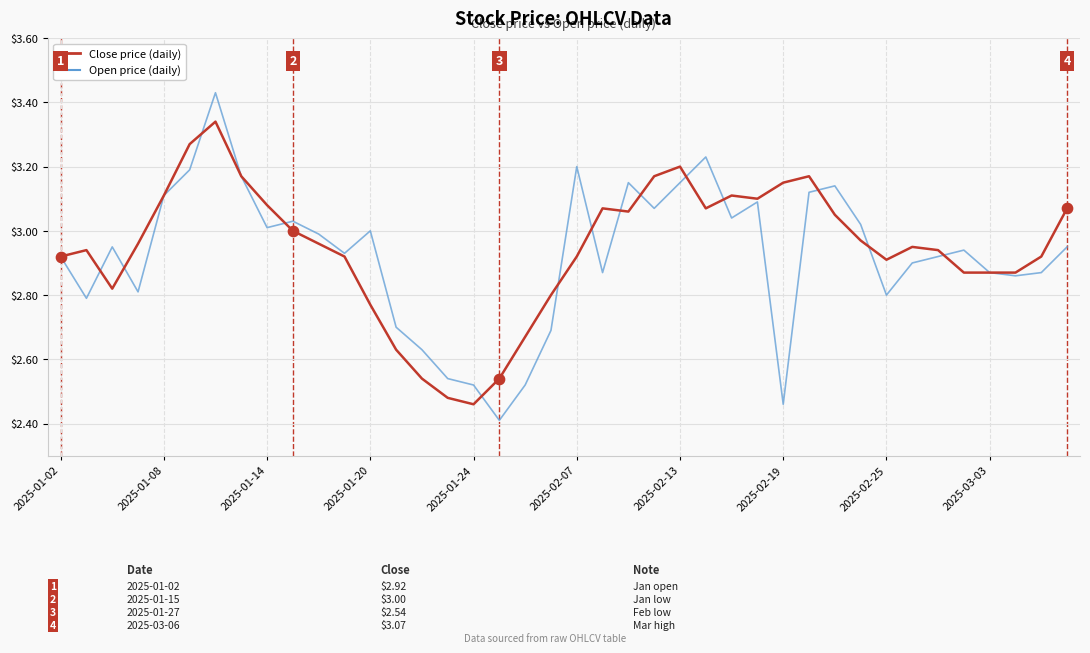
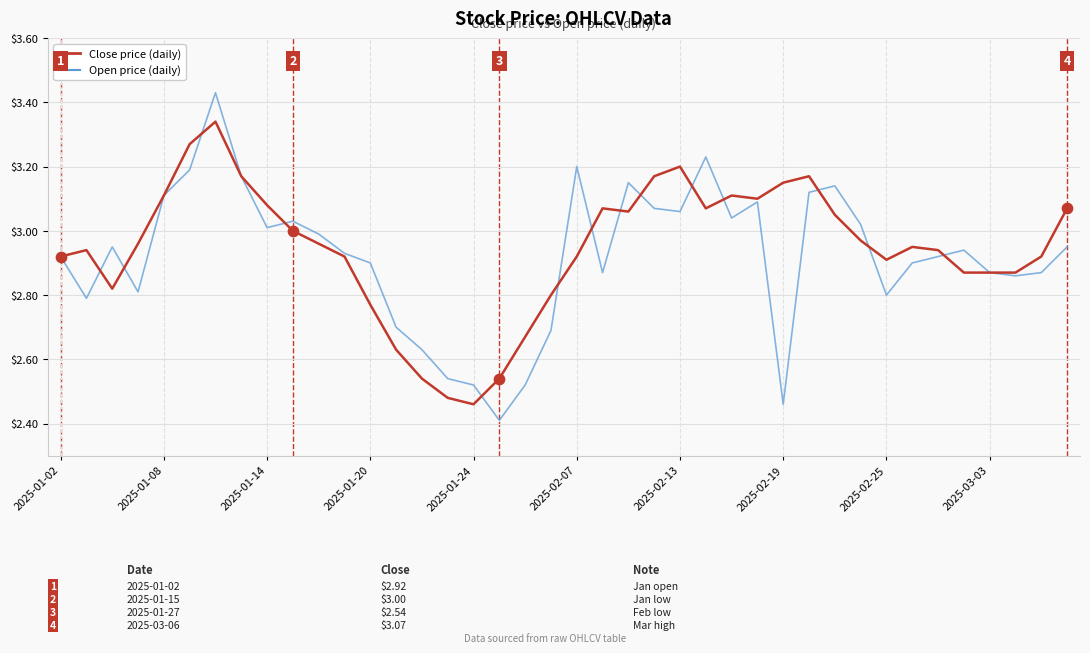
  {
    "Open price (daily)": {
      "2025-01-14": "$3.01",
-     "2025-01-20": "$3.0",
+     "2025-01-20": "$2.9",
      "2025-01-24": "$2.52",
      "2025-02-07": "$3.20",
-     "2025-02-13": "$3.15",
+     "2025-02-13": "$3.06",
      "2025-02-19": "$2.46",
      "2025-02-25": "$2.80"
    }
  }
